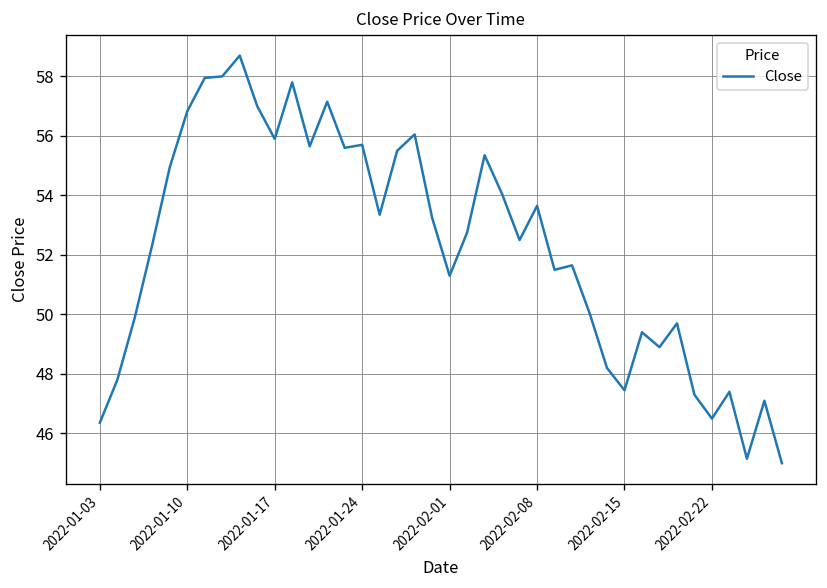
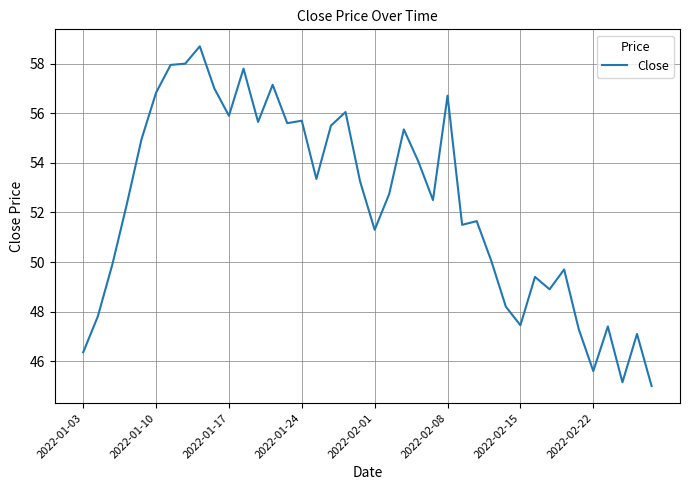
  {
    "2022-01-03": 46.4,
    "2022-01-10": 56.8,
    "2022-01-17": 55.9,
    "2022-01-24": 55.7,
    "2022-02-01": 51.3,
-   "2022-02-08": 53.7,
+   "2022-02-08": 56.7,
    "2022-02-15": 47.5,
-   "2022-02-22": 46.5
+   "2022-02-22": 45.6
  }
